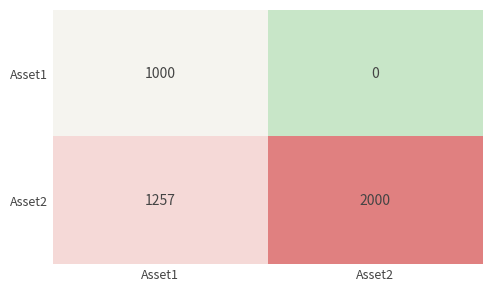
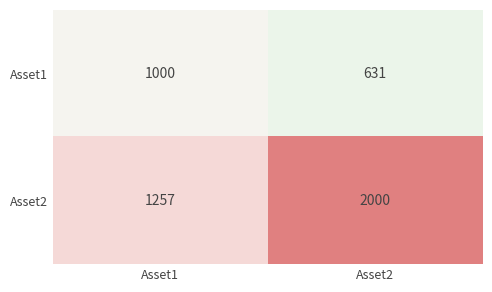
  {
    "Asset1": {
      "Asset1": 1000,
-     "Asset2": 0
+     "Asset2": 631
    },
    "Asset2": {
      "Asset1": 1257,
      "Asset2": 2000
    }
  }
